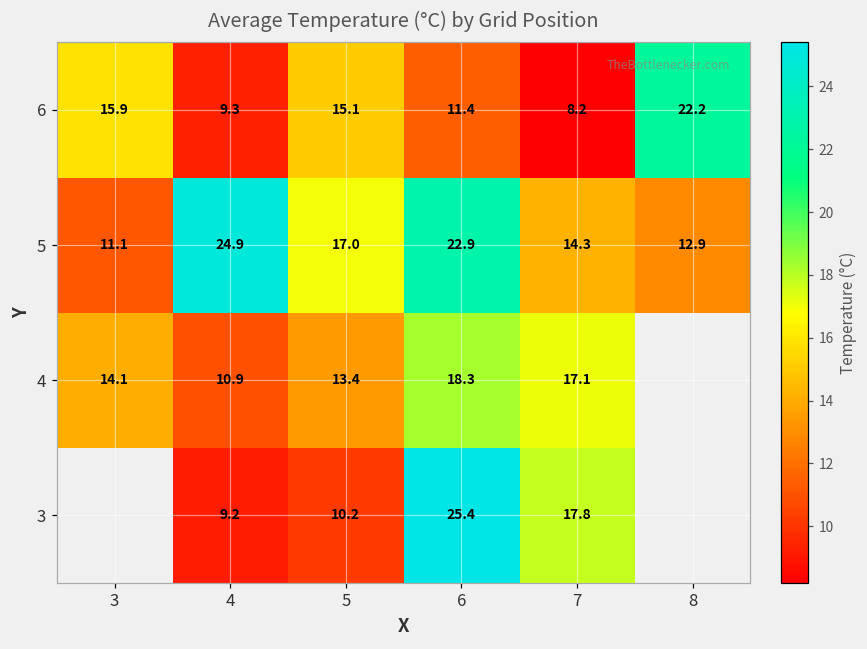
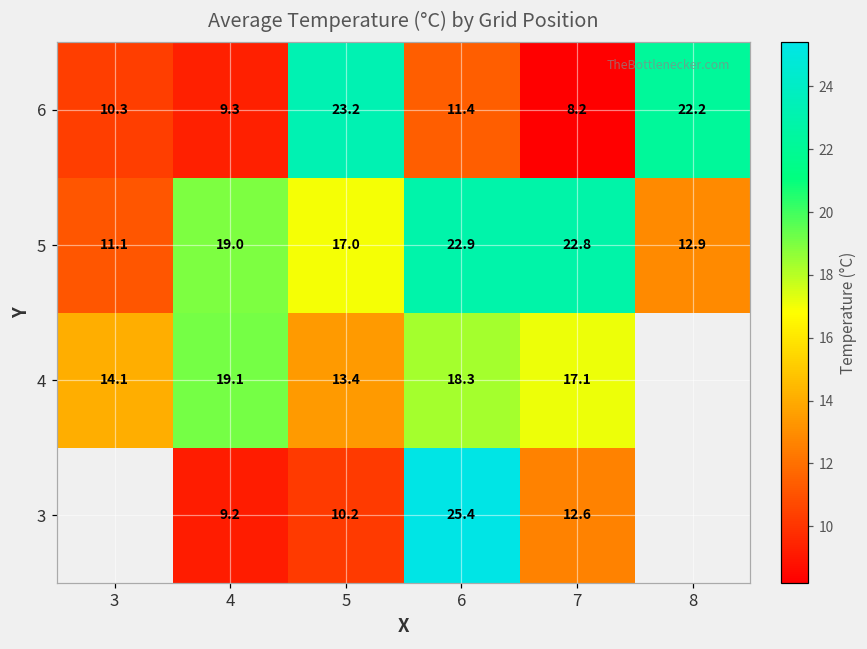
  {
    "6": {
-     "3": 15.9,
+     "3": 10.3,
      "4": 9.3,
-     "5": 15.1,
+     "5": 23.2,
      "6": 11.4,
      "7": 8.2
    },
    "5": {
      "3": 11.1,
-     "4": 24.9,
+     "4": 19.0,
      "5": 17.0,
      "6": 22.9,
-     "7": 14.3,
+     "7": 22.8,
      "8": 12.9
    },
    "4": {
      "3": 14.1,
-     "4": 10.9,
+     "4": 19.1,
      "5": 13.4,
      "6": 18.3,
      "7": 17.1
    },
    "3": {
      "4": 9.2,
      "5": 10.2,
      "6": 25.4,
-     "7": 17.8
+     "7": 12.6
    }
  }
